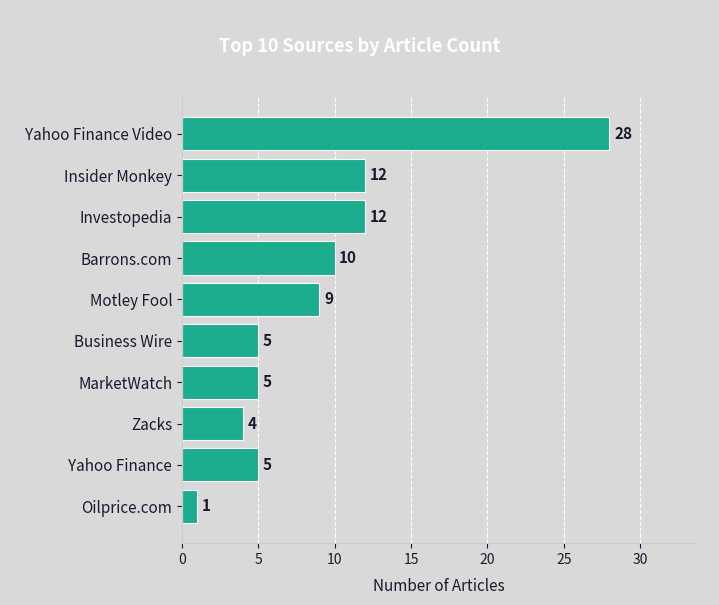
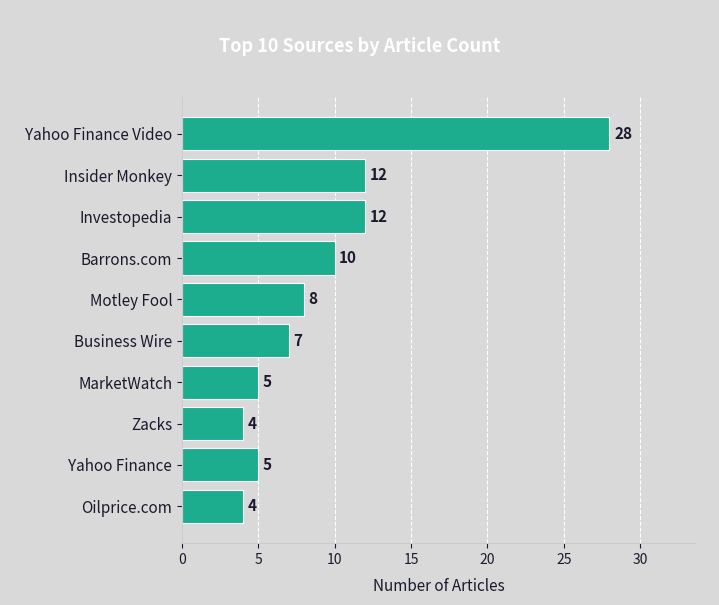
  {
    "Yahoo Finance Video": 28,
    "Insider Monkey": 12,
    "Investopedia": 12,
    "Barrons.com": 10,
-   "Motley Fool": 9,
-   "Business Wire": 5,
+   "Motley Fool": 8,
+   "Business Wire": 7,
    "MarketWatch": 5,
    "Zacks": 4,
    "Yahoo Finance": 5,
-   "Oilprice.com": 1
+   "Oilprice.com": 4
  }
